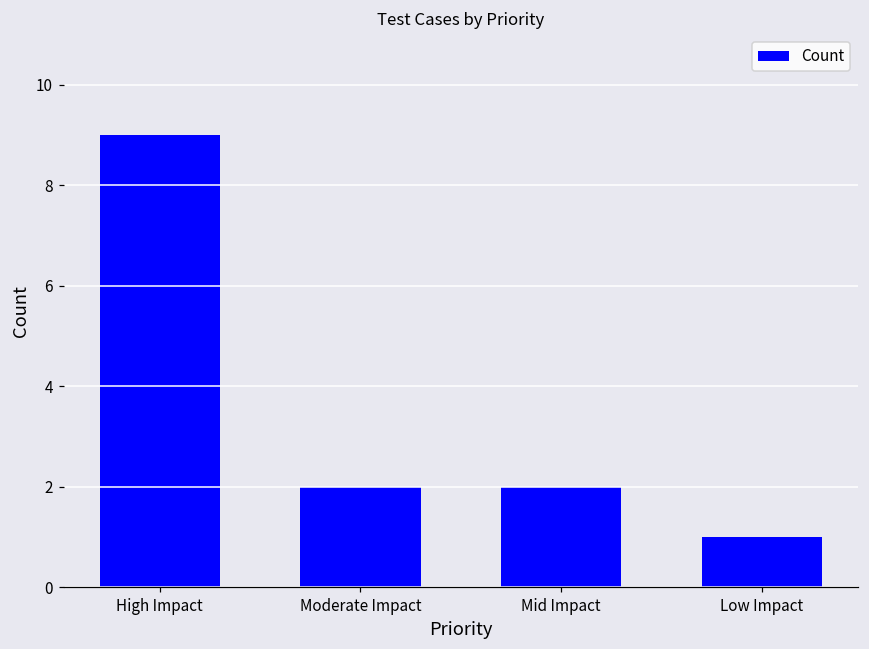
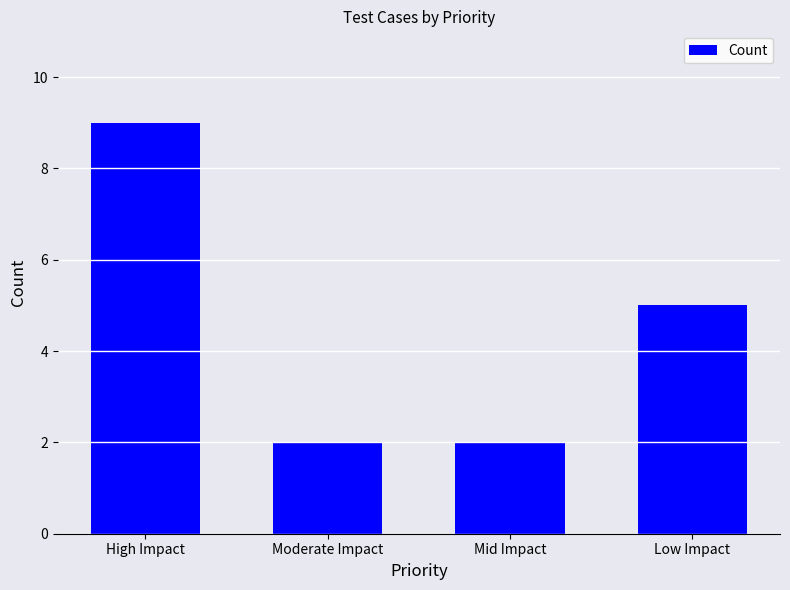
  {
    "High Impact": 9,
    "Moderate Impact": 2,
    "Mid Impact": 2,
-   "Low Impact": 1
+   "Low Impact": 5
  }
